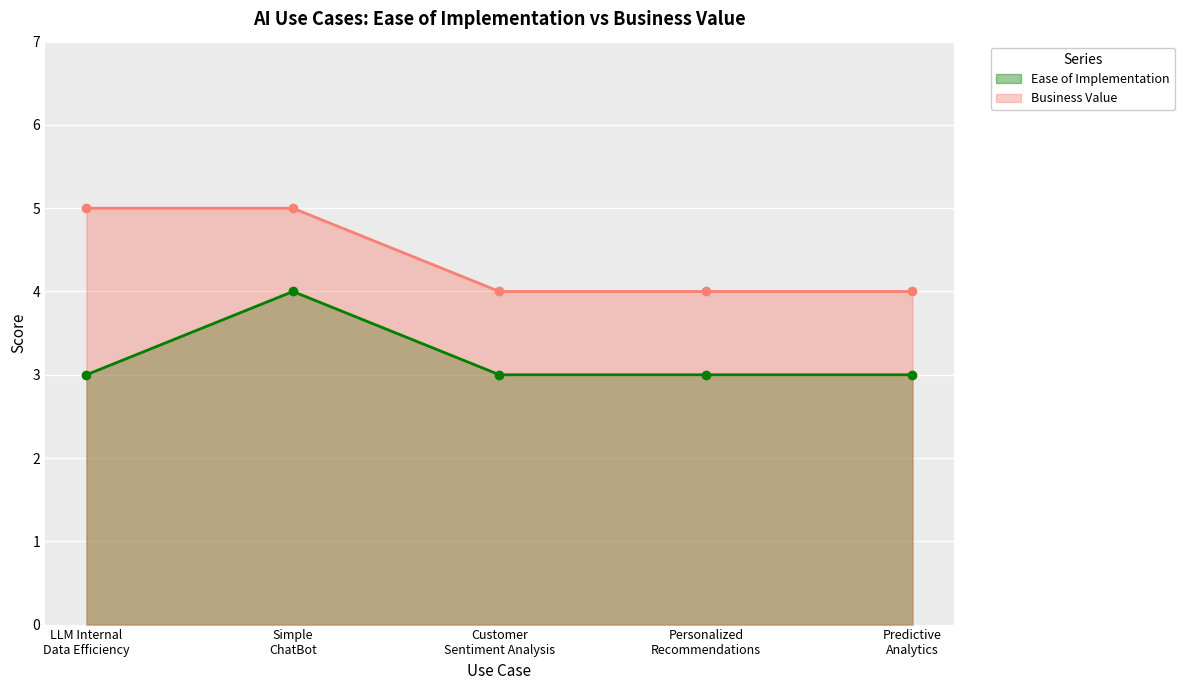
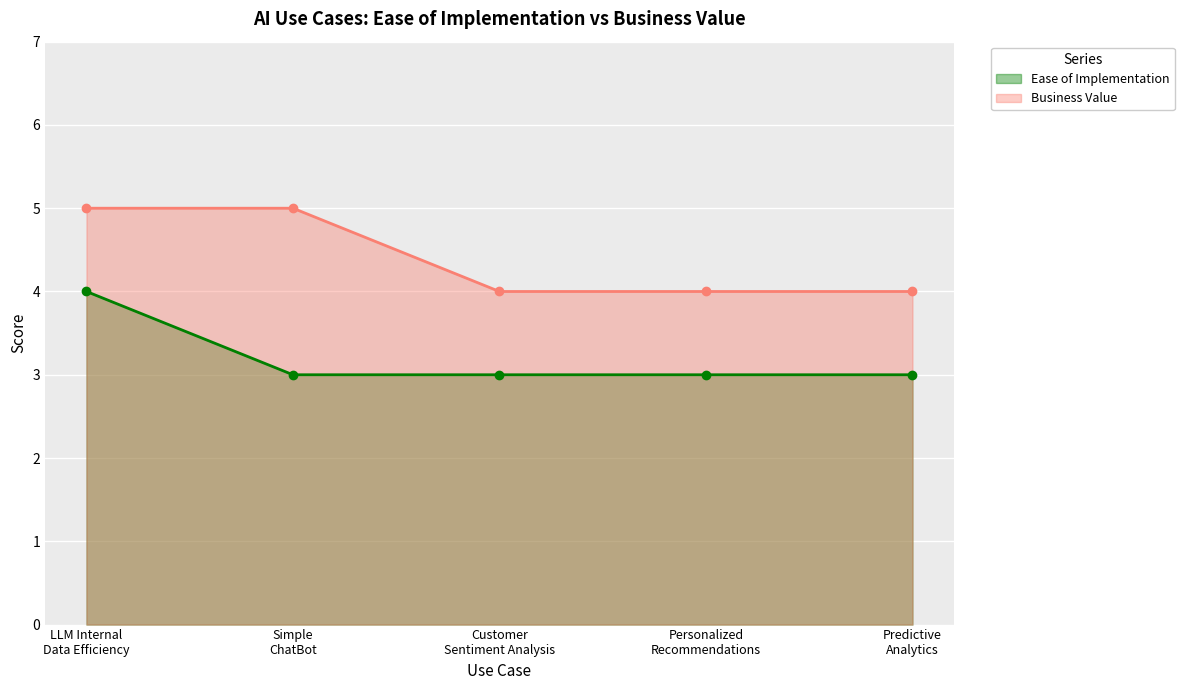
  {
    "Ease of Implementation": {
-     "LLM Internal Data Efficiency": 3,
-     "Simple ChatBot": 4,
+     "LLM Internal Data Efficiency": 4,
+     "Simple ChatBot": 3,
      "Customer Sentiment Analysis": 3,
      "Personalized Recommendations": 3,
      "Predictive Analytics": 3
    },
    "Business Value": {
      "LLM Internal Data Efficiency": 5,
      "Simple ChatBot": 5,
      "Customer Sentiment Analysis": 4,
      "Personalized Recommendations": 4,
      "Predictive Analytics": 4
    }
  }
